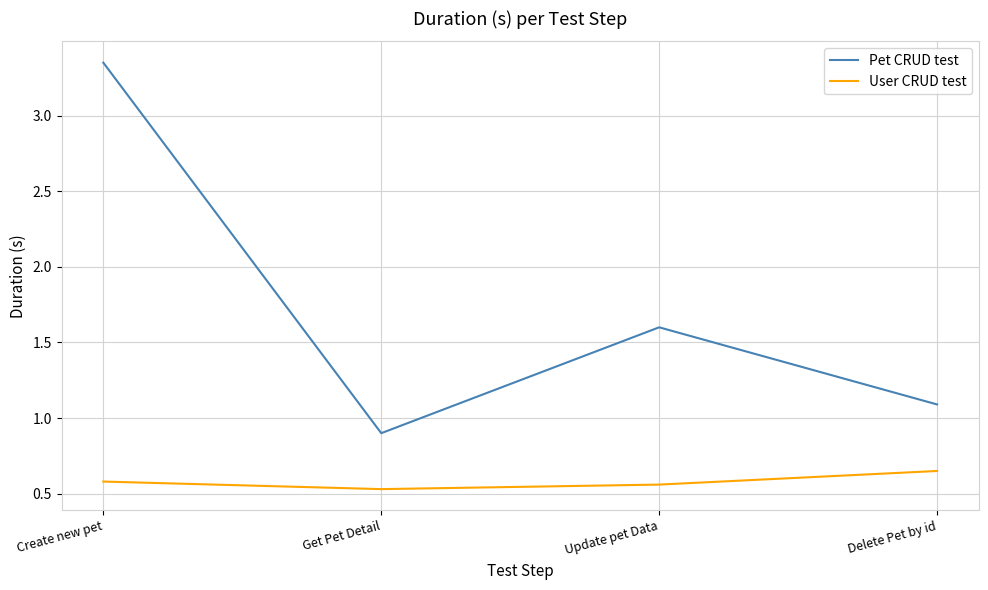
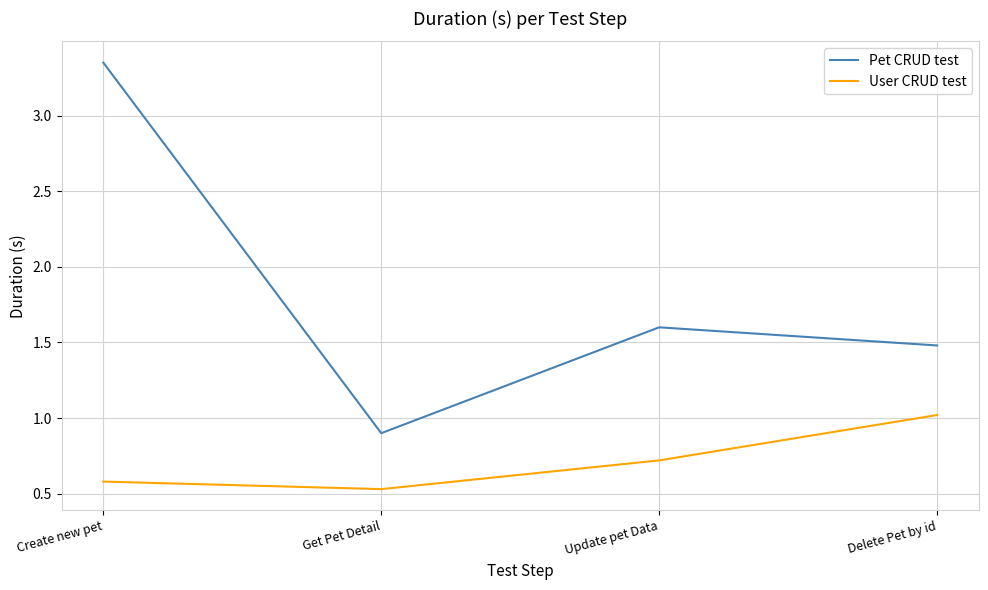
  {
    "Pet CRUD test": {
      "Create new pet": 3.35,
      "Get Pet Detail": 0.90,
      "Update pet Data": 1.60,
-     "Delete Pet by id": 1.09
+     "Delete Pet by id": 1.48
    },
    "User CRUD test": {
      "Create new pet": 0.58,
      "Get Pet Detail": 0.53,
-     "Update pet Data": 0.56,
-     "Delete Pet by id": 0.65
+     "Update pet Data": 0.72,
+     "Delete Pet by id": 1.02
    }
  }
